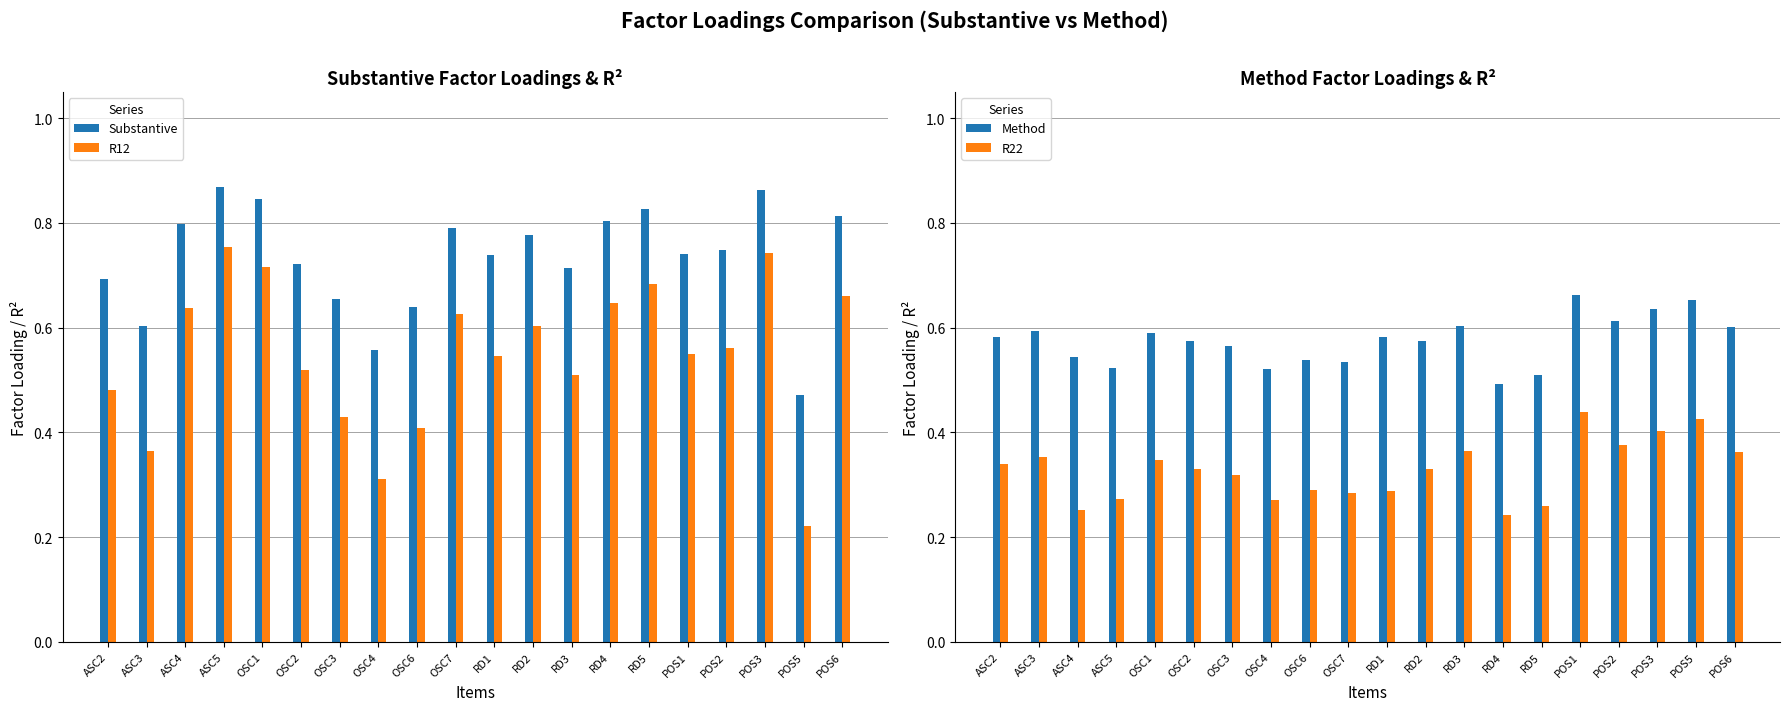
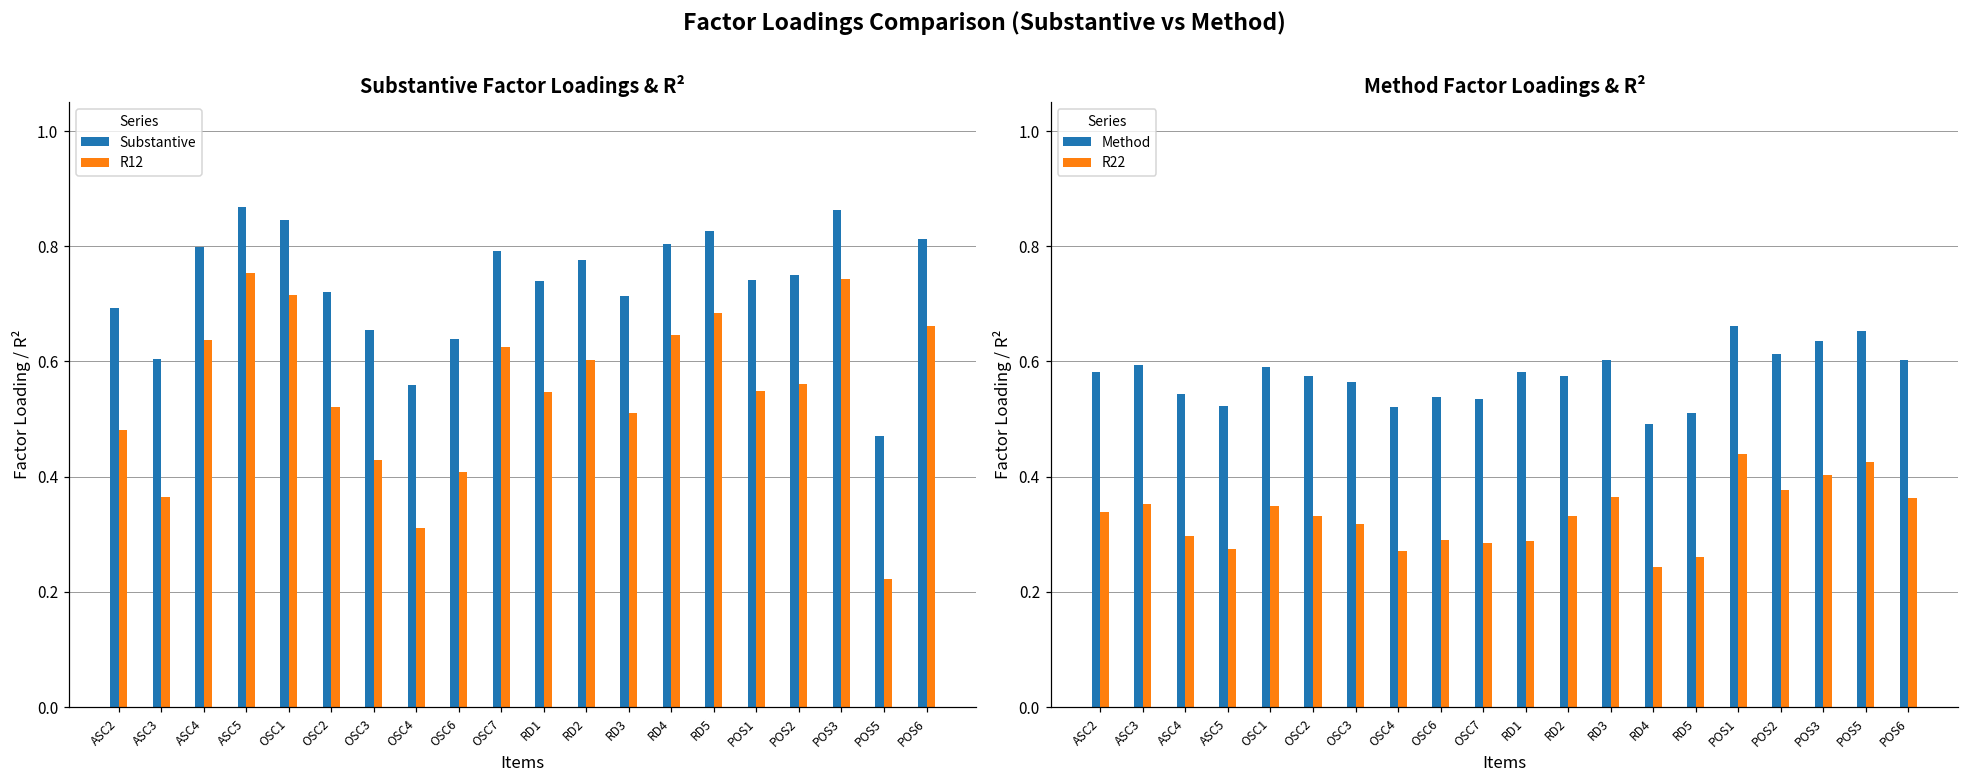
  {
    "Substantive Factor Loadings & R²": {
      "Substantive": {
        "ASC2": 0.69,
        "ASC3": 0.60,
        "ASC4": 0.80,
        "ASC5": 0.87,
        "OSC1": 0.85,
        "OSC2": 0.72,
        "OSC3": 0.66,
        "OSC4": 0.56,
        "OSC6": 0.64,
        "OSC7": 0.79,
        "RD1": 0.74,
        "RD2": 0.78,
        "RD3": 0.71,
        "RD4": 0.80,
        "RD5": 0.83,
        "POS1": 0.74,
        "POS2": 0.75,
        "POS3": 0.86,
        "POS5": 0.47,
        "POS6": 0.81
      },
      "R12": {
        "ASC2": 0.48,
        "ASC3": 0.36,
        "ASC4": 0.64,
        "ASC5": 0.75,
        "OSC1": 0.72,
        "OSC2": 0.52,
        "OSC3": 0.43,
        "OSC4": 0.31,
        "OSC6": 0.41,
        "OSC7": 0.63,
        "RD1": 0.55,
        "RD2": 0.60,
        "RD3": 0.51,
        "RD4": 0.65,
        "RD5": 0.68,
        "POS1": 0.55,
        "POS2": 0.56,
        "POS3": 0.74,
        "POS5": 0.22,
        "POS6": 0.66
      }
    },
    "Method Factor Loadings & R²": {
      "Method": {
        "ASC2": 0.58,
        "ASC3": 0.59,
        "ASC4": 0.54,
        "ASC5": 0.52,
        "OSC1": 0.59,
        "OSC2": 0.58,
        "OSC3": 0.56,
        "OSC4": 0.52,
        "OSC6": 0.54,
        "OSC7": 0.53,
        "RD1": 0.58,
        "RD2": 0.58,
        "RD3": 0.60,
        "RD4": 0.49,
        "RD5": 0.51,
        "POS1": 0.66,
        "POS2": 0.61,
        "POS3": 0.64,
        "POS5": 0.65,
        "POS6": 0.60
      },
      "R22": {
        "ASC2": 0.34,
        "ASC3": 0.35,
-       "ASC4": 0.25,
+       "ASC4": 0.30,
        "ASC5": 0.27,
        "OSC1": 0.35,
        "OSC2": 0.33,
        "OSC3": 0.32,
        "OSC4": 0.27,
        "OSC6": 0.29,
        "OSC7": 0.29,
        "RD1": 0.29,
        "RD2": 0.33,
        "RD3": 0.36,
        "RD4": 0.24,
        "RD5": 0.26,
        "POS1": 0.44,
        "POS2": 0.38,
        "POS3": 0.40,
        "POS5": 0.43,
        "POS6": 0.36
      }
    }
  }
